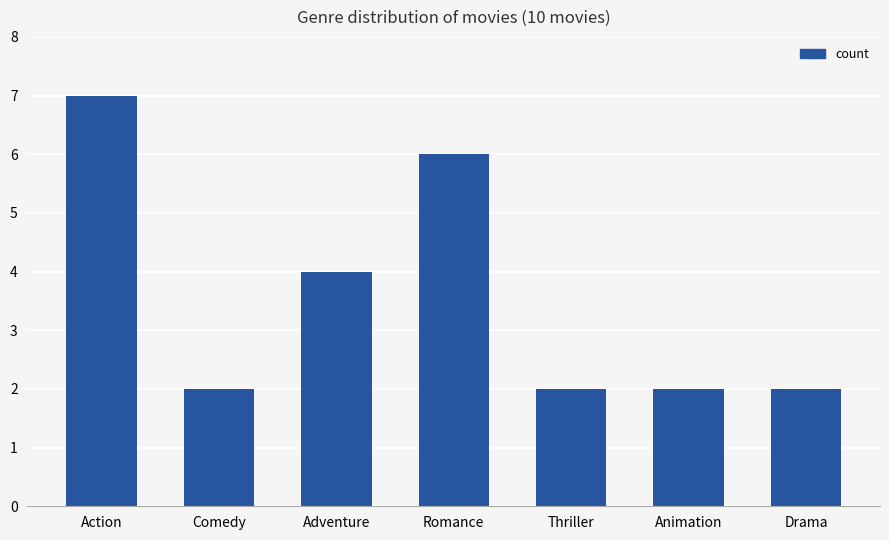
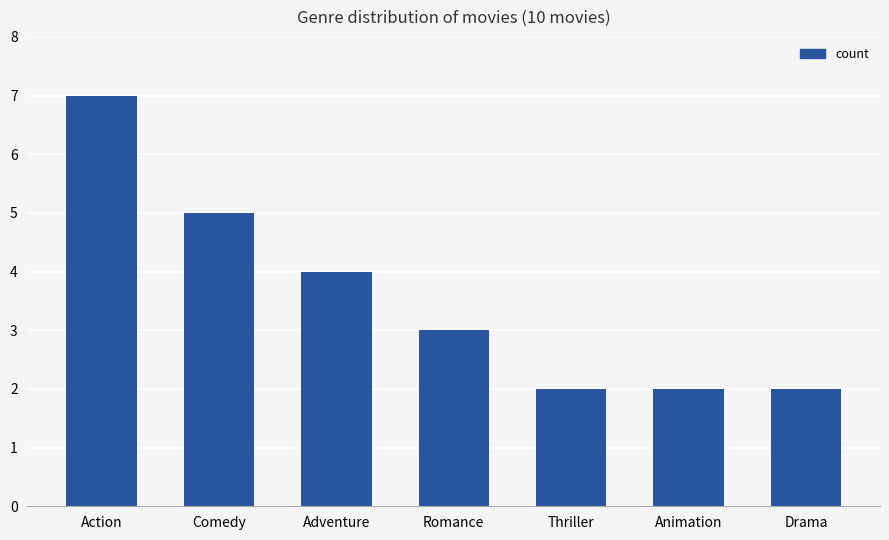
  {
    "Action": 7,
-   "Comedy": 2,
+   "Comedy": 5,
    "Adventure": 4,
-   "Romance": 6,
+   "Romance": 3,
    "Thriller": 2,
    "Animation": 2,
    "Drama": 2
  }
